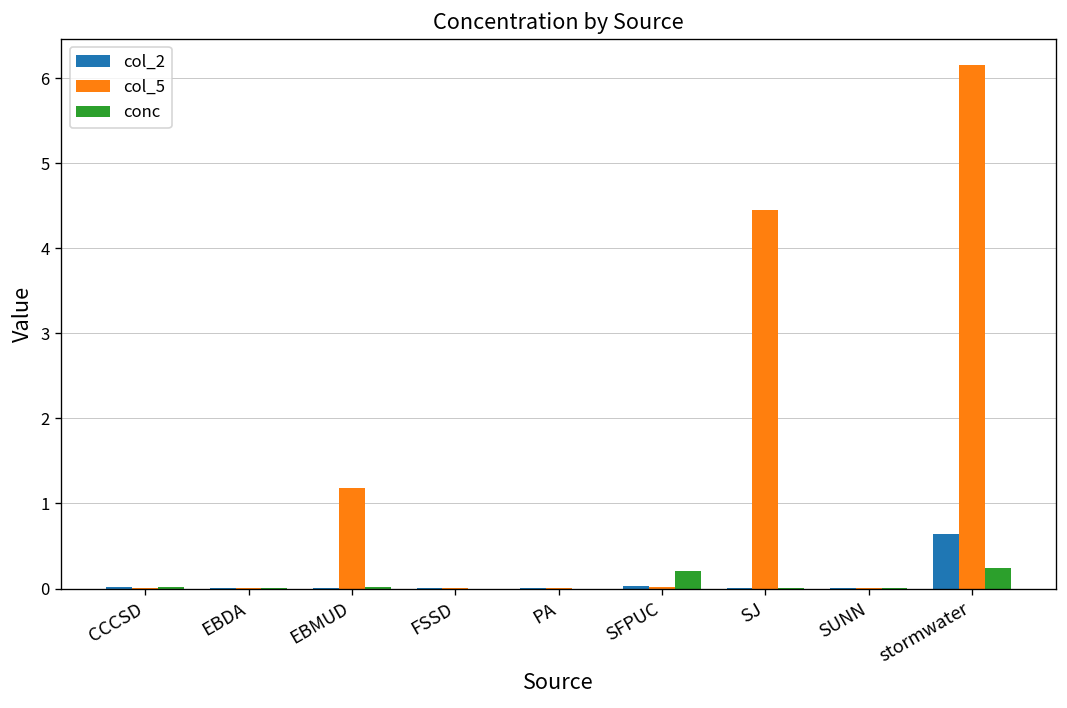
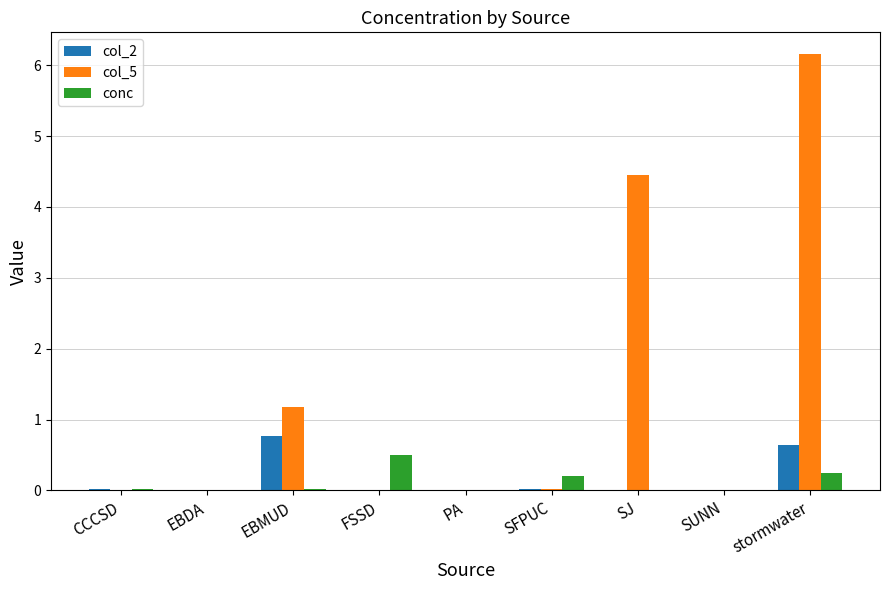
  {
    "col_2": {
-     "EBMUD": 0.0,
+     "EBMUD": 0.8,
      "stormwater": 0.6
    },
    "col_5": {
      "EBMUD": 1.2,
      "SJ": 4.5,
      "stormwater": 6.2
    },
    "conc": {
-     "FSSD": 0.0,
+     "FSSD": 0.5,
      "PA": 0.0,
      "SFPUC": 0.2,
      "stormwater": 0.2
    }
  }
